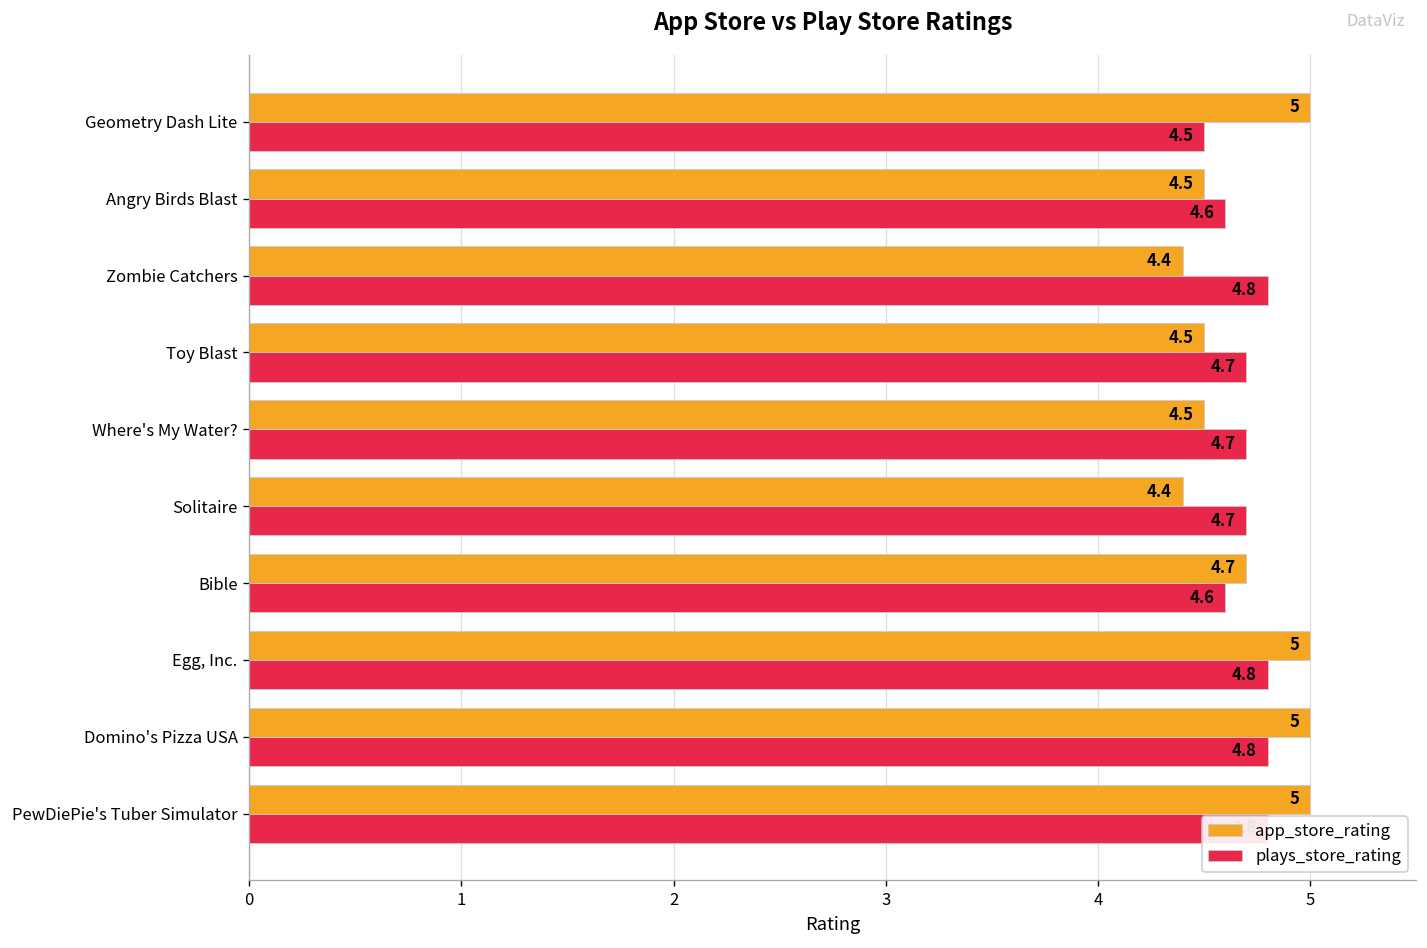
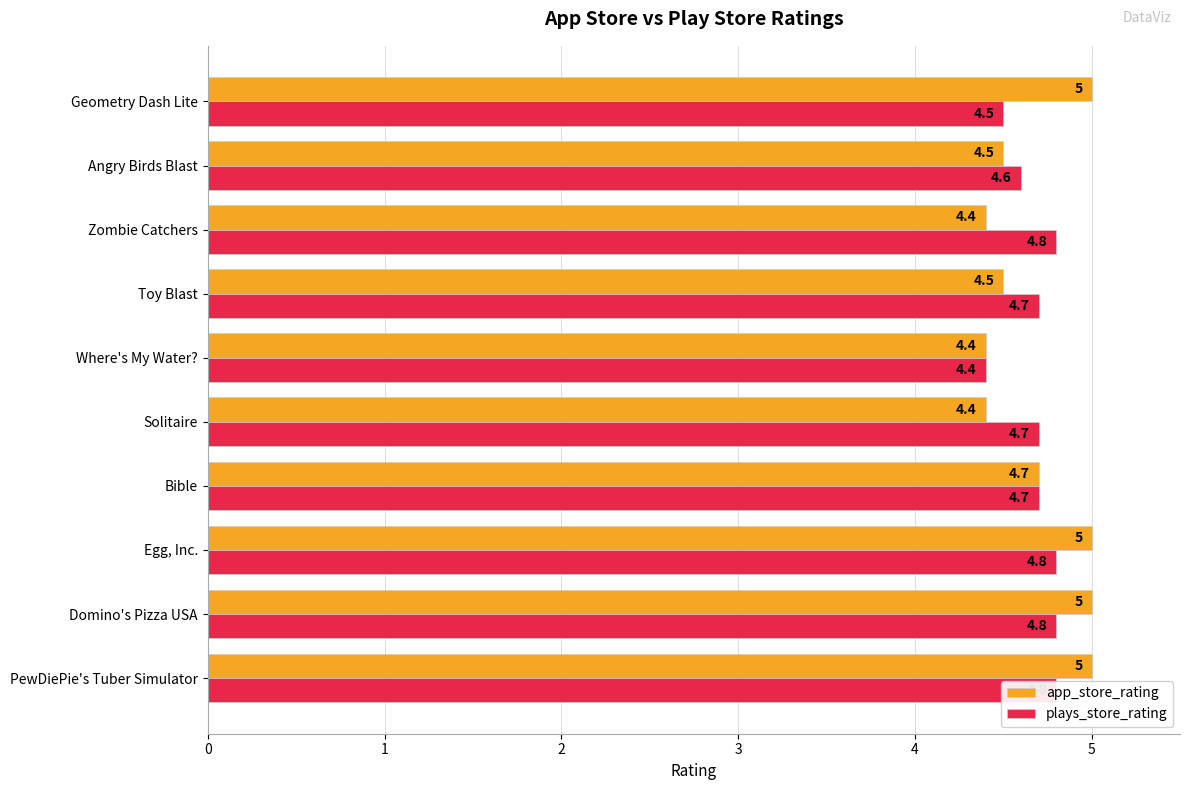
  {
    "app_store_rating": {
      "Geometry Dash Lite": 5,
      "Angry Birds Blast": 4.5,
      "Zombie Catchers": 4.4,
      "Toy Blast": 4.5,
-     "Where's My Water?": 4.5,
+     "Where's My Water?": 4.4,
      "Solitaire": 4.4,
      "Bible": 4.7,
      "Egg, Inc.": 5,
      "Domino's Pizza USA": 5,
      "PewDiePie's Tuber Simulator": 5
    },
    "plays_store_rating": {
      "Geometry Dash Lite": 4.5,
      "Angry Birds Blast": 4.6,
      "Zombie Catchers": 4.8,
      "Toy Blast": 4.7,
-     "Where's My Water?": 4.7,
+     "Where's My Water?": 4.4,
      "Solitaire": 4.7,
-     "Bible": 4.6,
+     "Bible": 4.7,
      "Egg, Inc.": 4.8,
      "Domino's Pizza USA": 4.8
    }
  }
